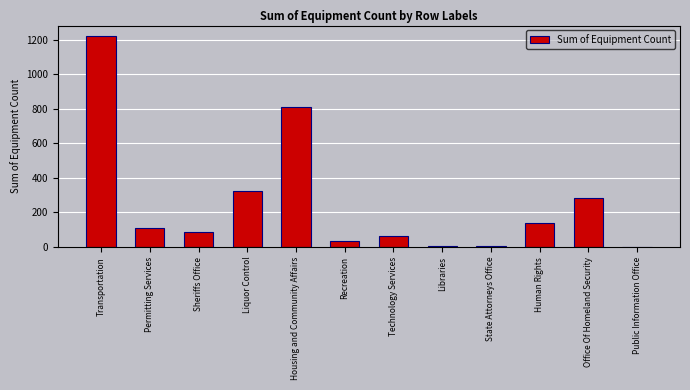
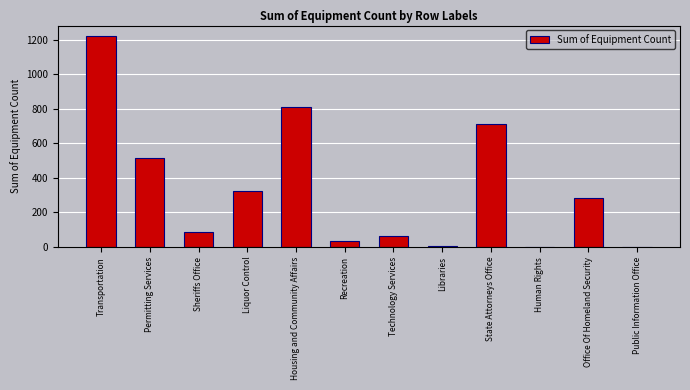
  {
    "Transportation": 1220,
-   "Permitting Services": 110,
+   "Permitting Services": 520,
    "Sheriffs Office": 90,
    "Liquor Control": 320,
    "Housing and Community Affairs": 810,
    "Recreation": 40,
    "Technology Services": 70,
-   "State Attorneys Office": 10,
-   "Human Rights": 140,
+   "State Attorneys Office": 720,
+   "Human Rights": 0,
    "Office Of Homeland Security": 280
  }
